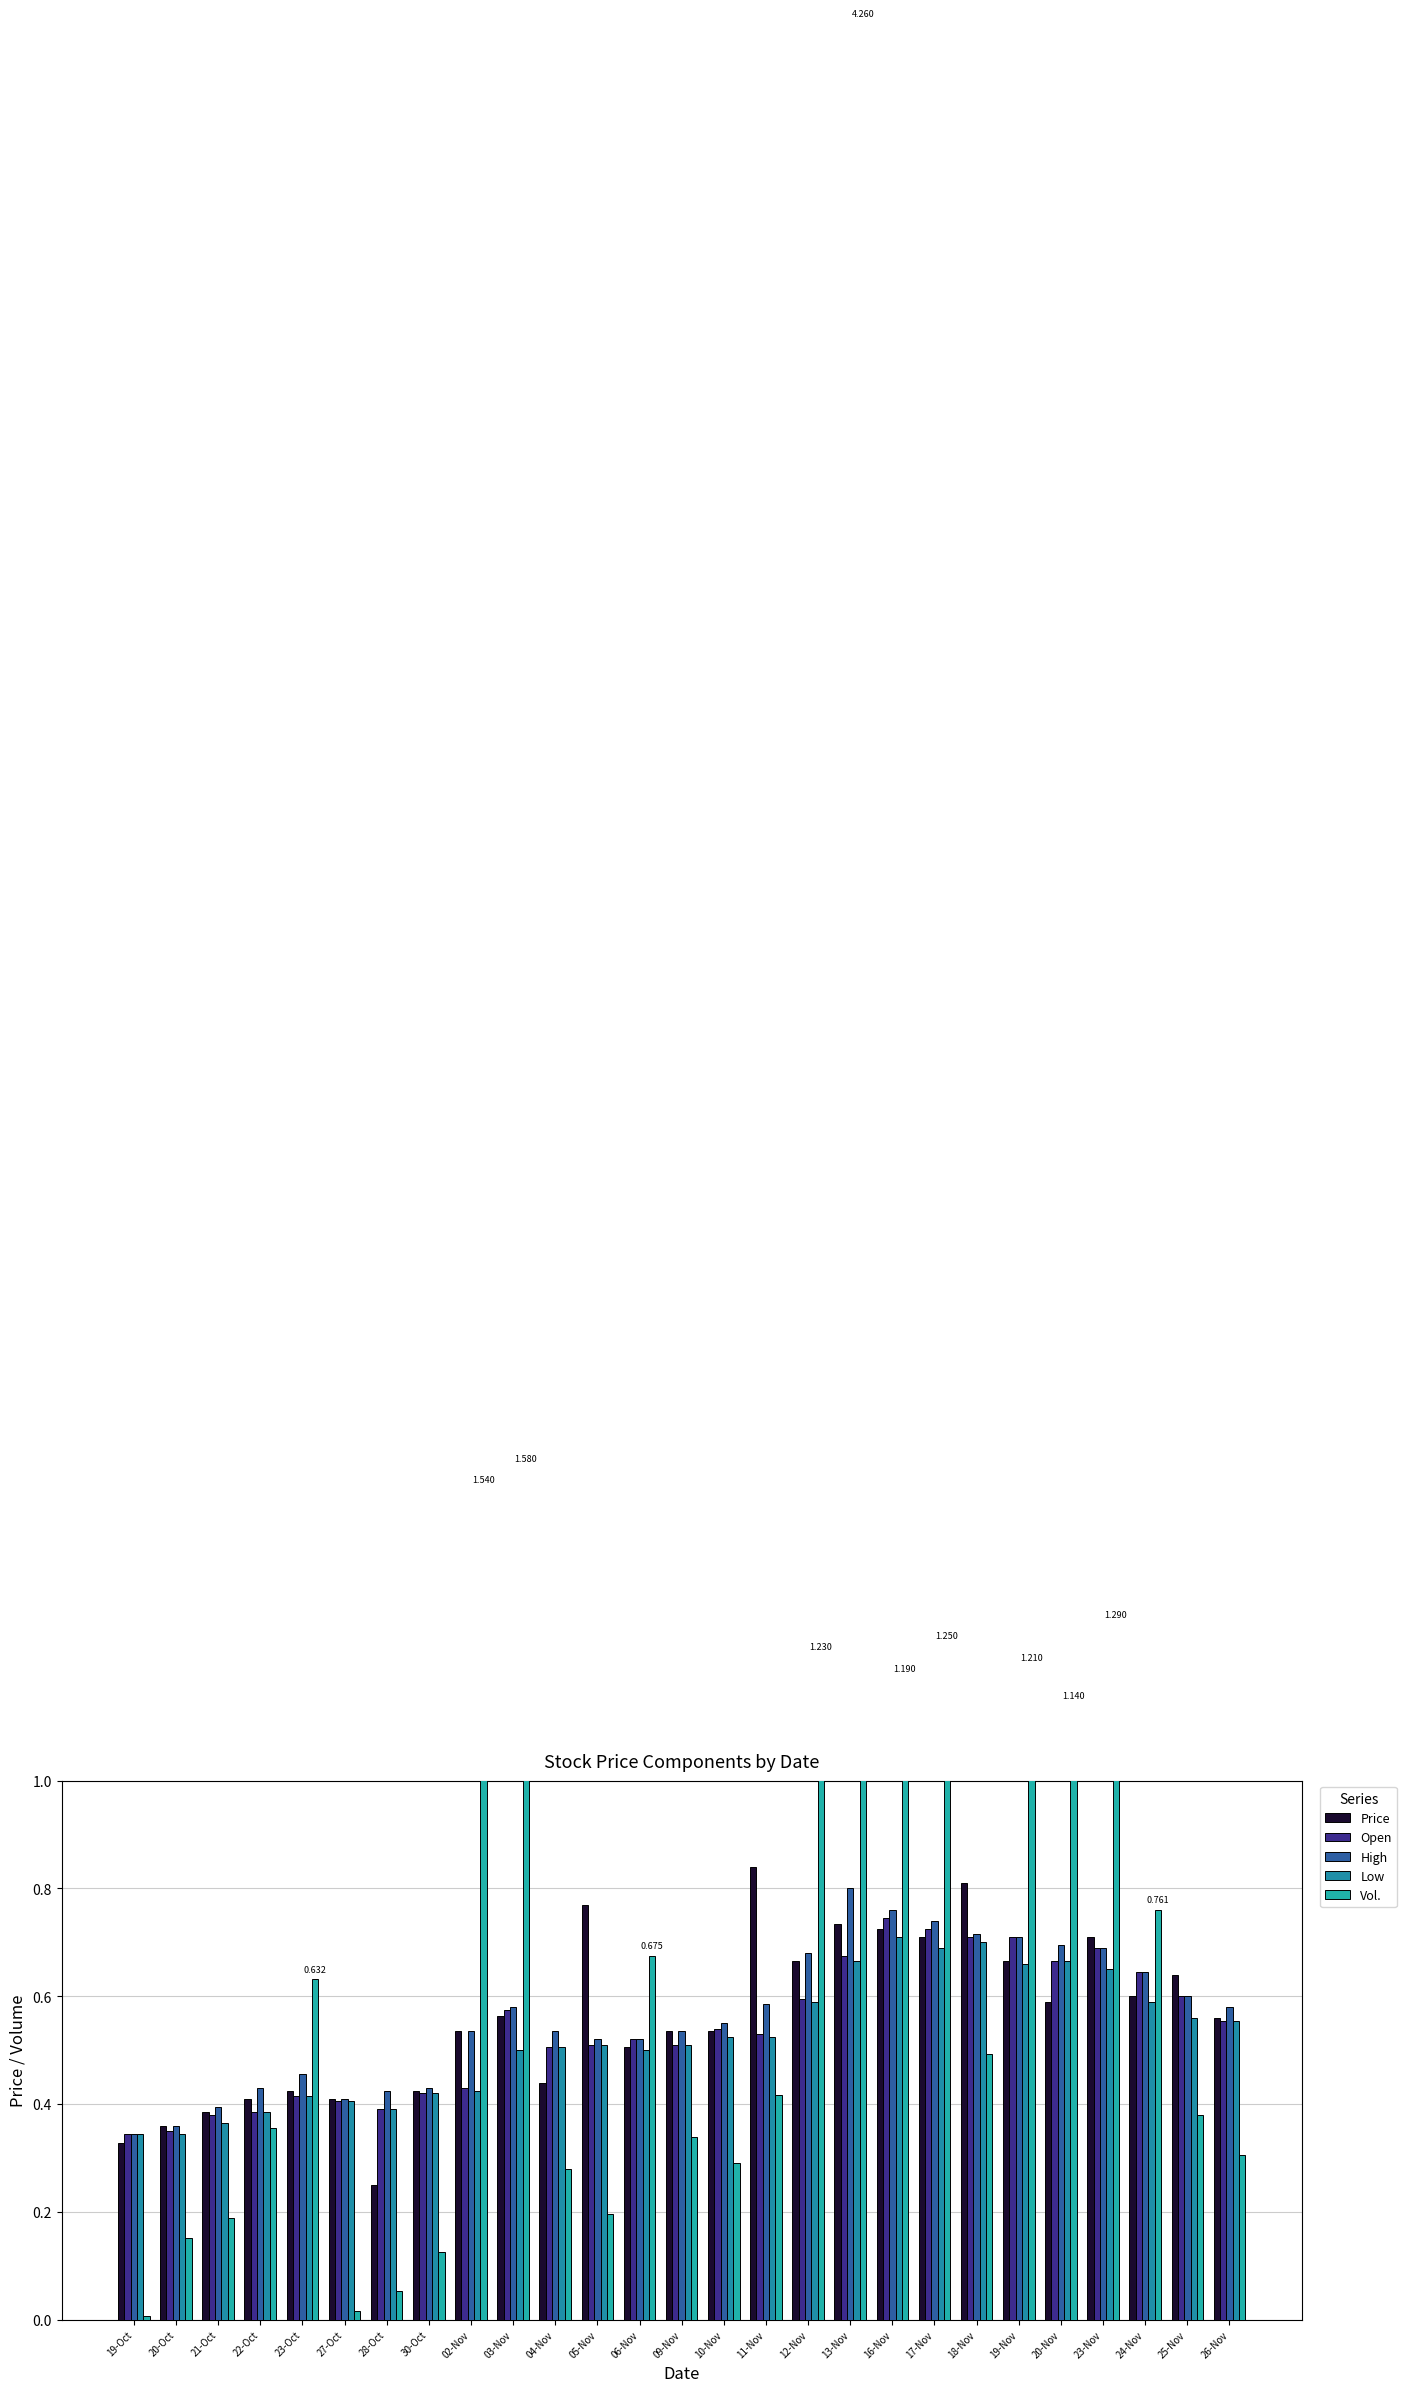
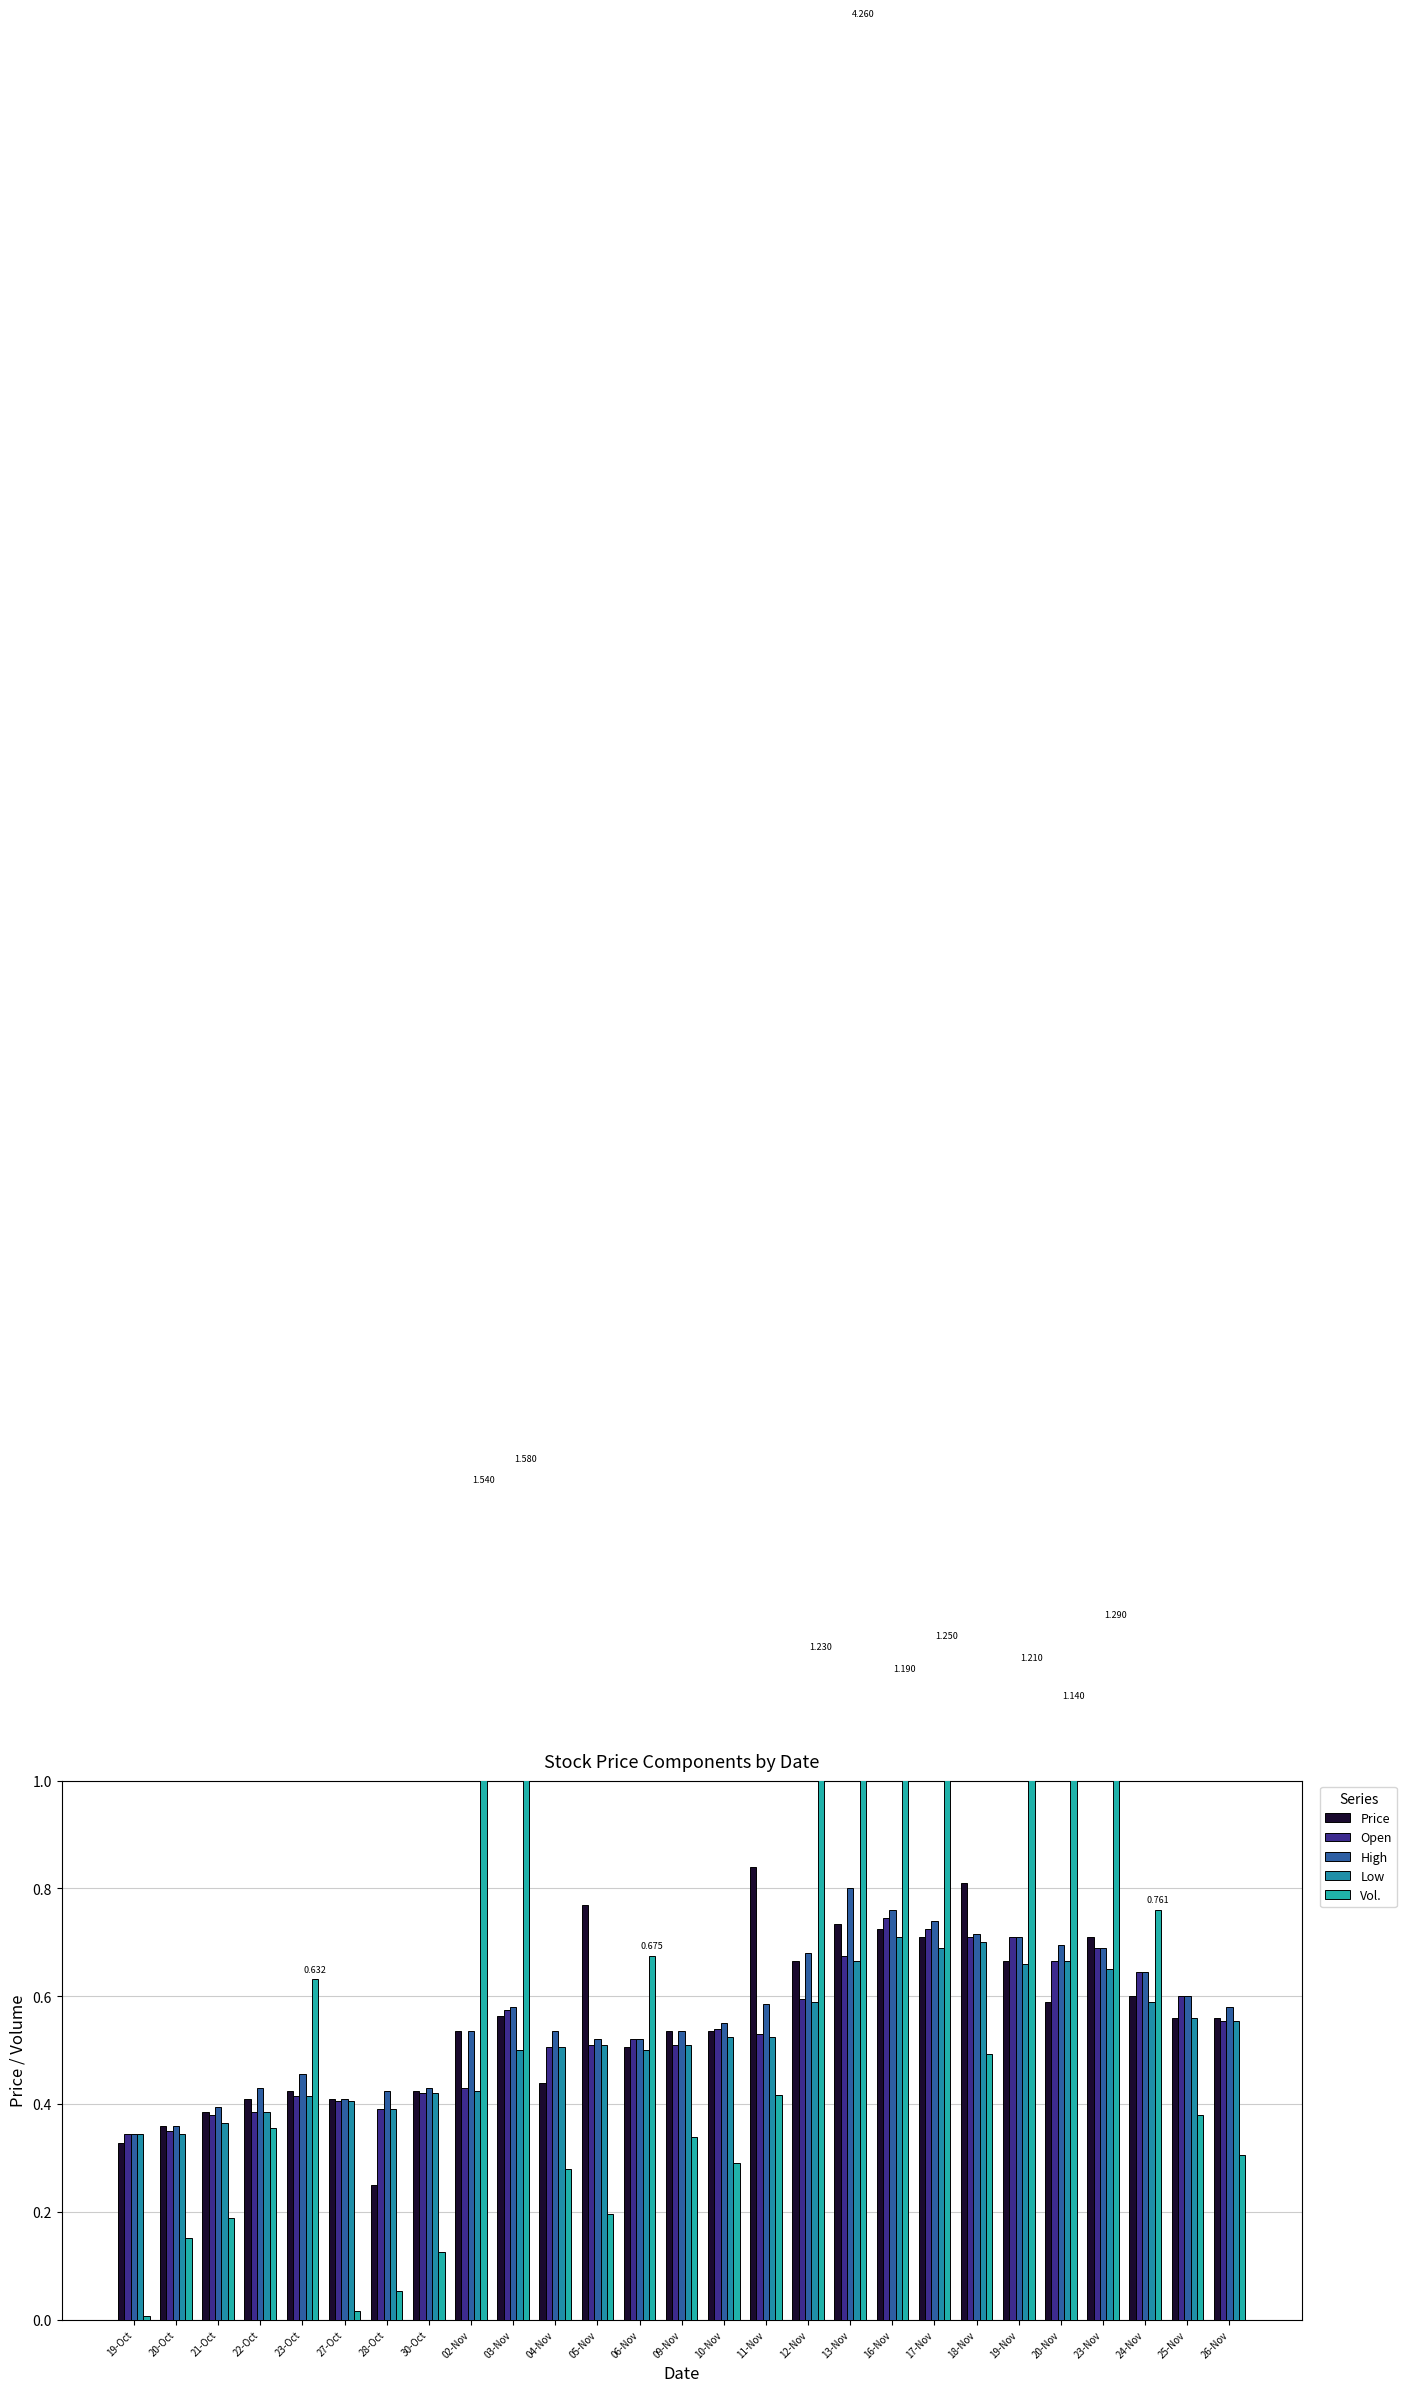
  {
    "Price": {
      "19-Oct": 0.33,
      "20-Oct": 0.36,
      "21-Oct": 0.39,
      "22-Oct": 0.41,
      "23-Oct": 0.43,
      "27-Oct": 0.41,
      "28-Oct": 0.25,
      "30-Oct": 0.43,
      "02-Nov": 0.54,
      "03-Nov": 0.56,
      "04-Nov": 0.44,
      "05-Nov": 0.77,
      "06-Nov": 0.51,
      "09-Nov": 0.54,
      "10-Nov": 0.54,
      "11-Nov": 0.84,
      "12-Nov": 0.67,
      "13-Nov": 0.74,
      "16-Nov": 0.73,
      "17-Nov": 0.71,
      "18-Nov": 0.81,
      "19-Nov": 0.67,
      "20-Nov": 0.59,
      "23-Nov": 0.71,
      "24-Nov": 0.60,
-     "25-Nov": 0.64,
+     "25-Nov": 0.56,
      "26-Nov": 0.56
    }
  }
